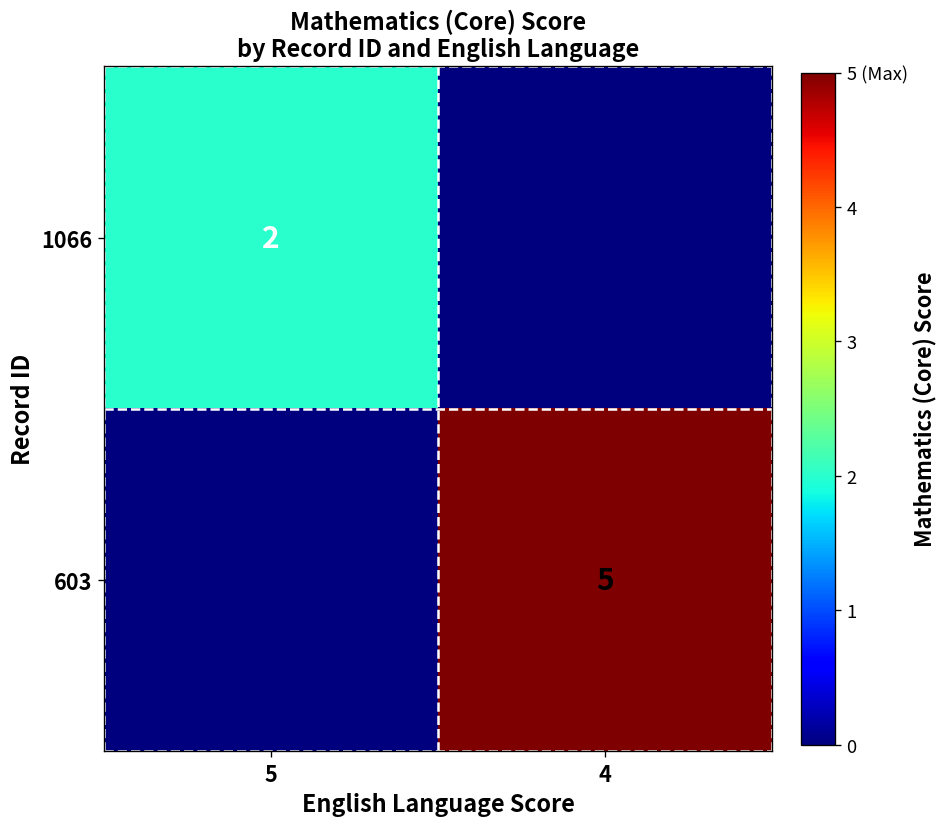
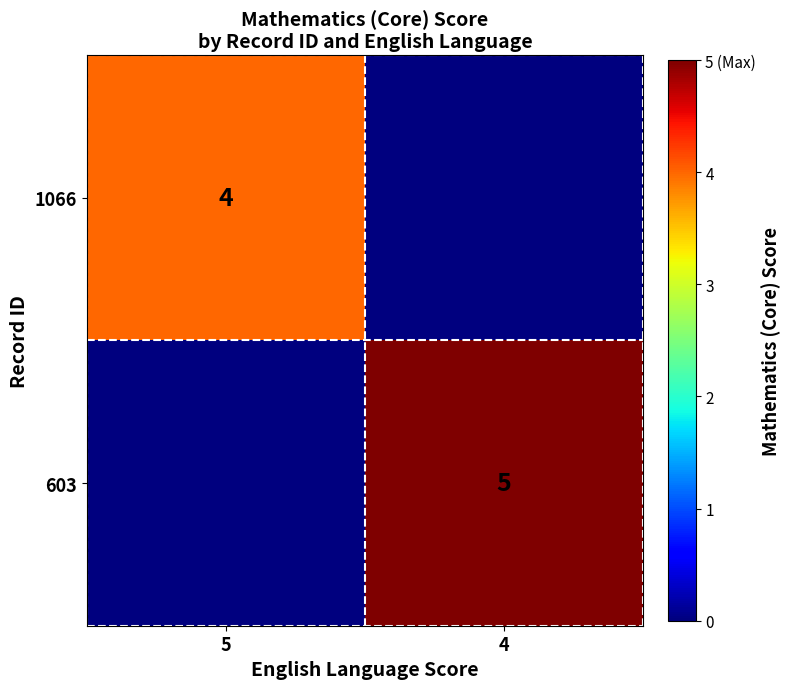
  {
    "1066": {
-     "5": 2
+     "5": 4
    },
    "603": {
      "4": 5
    }
  }
